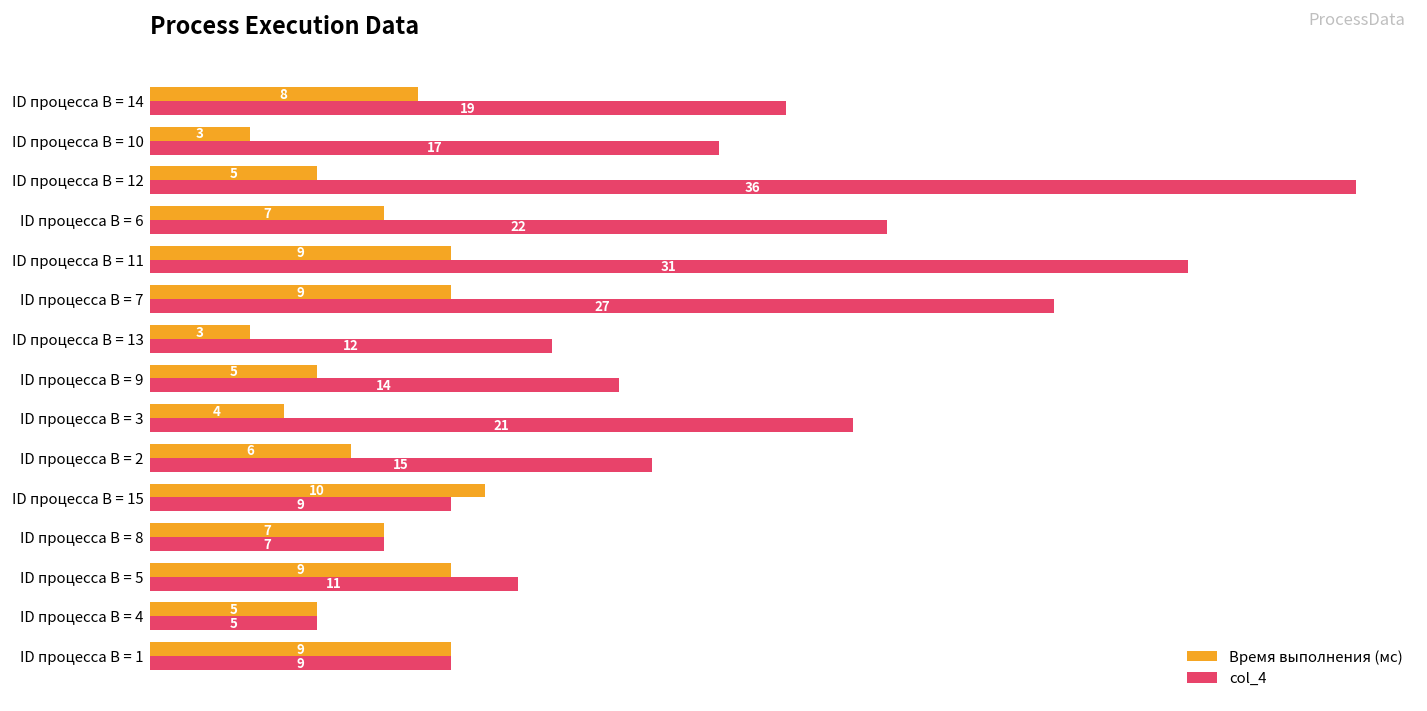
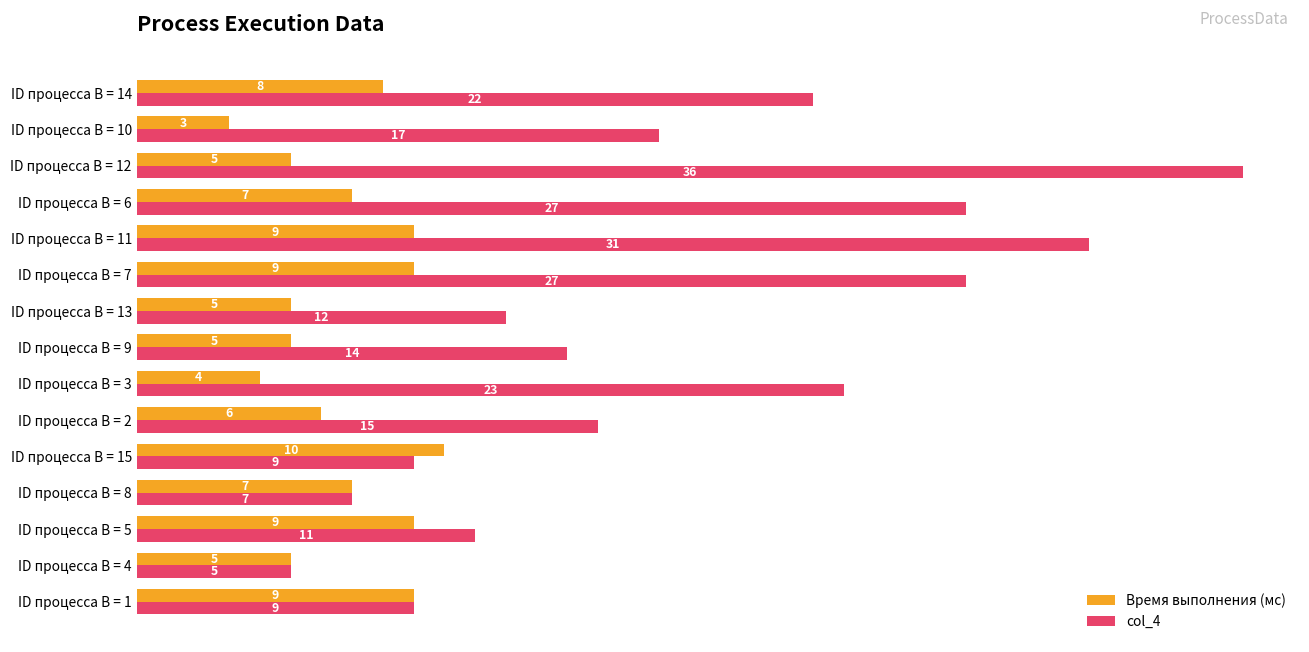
  {
    "Время выполнения (мс)": {
      "ID процесса B = 14": 8,
      "ID процесса B = 10": 3,
      "ID процесса B = 12": 5,
      "ID процесса B = 6": 7,
      "ID процесса B = 11": 9,
      "ID процесса B = 7": 9,
-     "ID процесса B = 13": 3,
+     "ID процесса B = 13": 5,
      "ID процесса B = 9": 5,
      "ID процесса B = 3": 4,
      "ID процесса B = 2": 6,
      "ID процесса B = 15": 10,
      "ID процесса B = 8": 7,
      "ID процесса B = 5": 9,
      "ID процесса B = 4": 5,
      "ID процесса B = 1": 9
    },
    "col_4": {
-     "ID процесса B = 14": 19,
+     "ID процесса B = 14": 22,
      "ID процесса B = 10": 17,
      "ID процесса B = 12": 36,
-     "ID процесса B = 6": 22,
+     "ID процесса B = 6": 27,
      "ID процесса B = 11": 31,
      "ID процесса B = 7": 27,
      "ID процесса B = 13": 12,
      "ID процесса B = 9": 14,
-     "ID процесса B = 3": 21,
+     "ID процесса B = 3": 23,
      "ID процесса B = 2": 15,
      "ID процесса B = 15": 9,
      "ID процесса B = 8": 7,
      "ID процесса B = 5": 11,
      "ID процесса B = 4": 5,
      "ID процесса B = 1": 9
    }
  }
